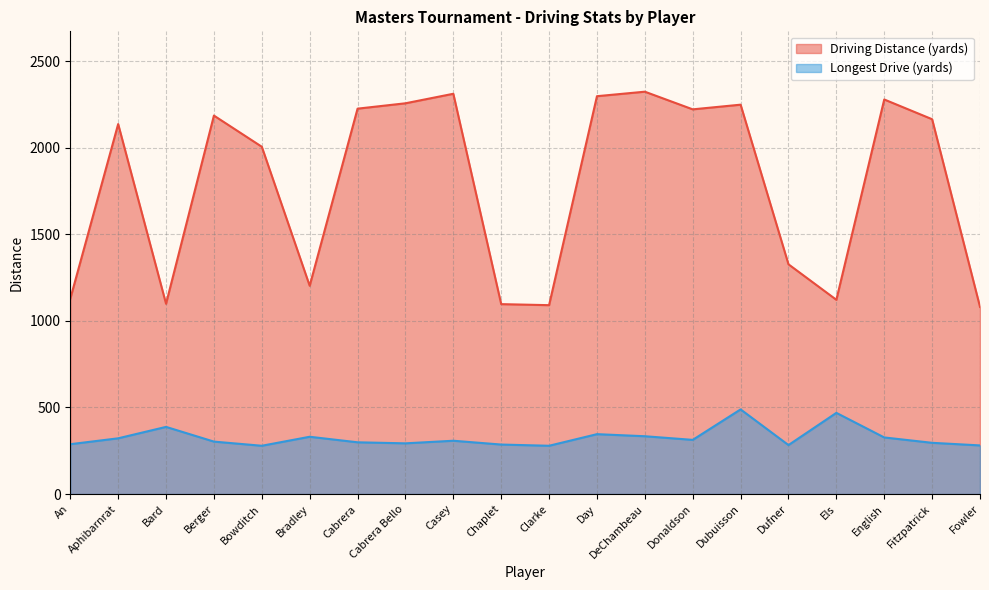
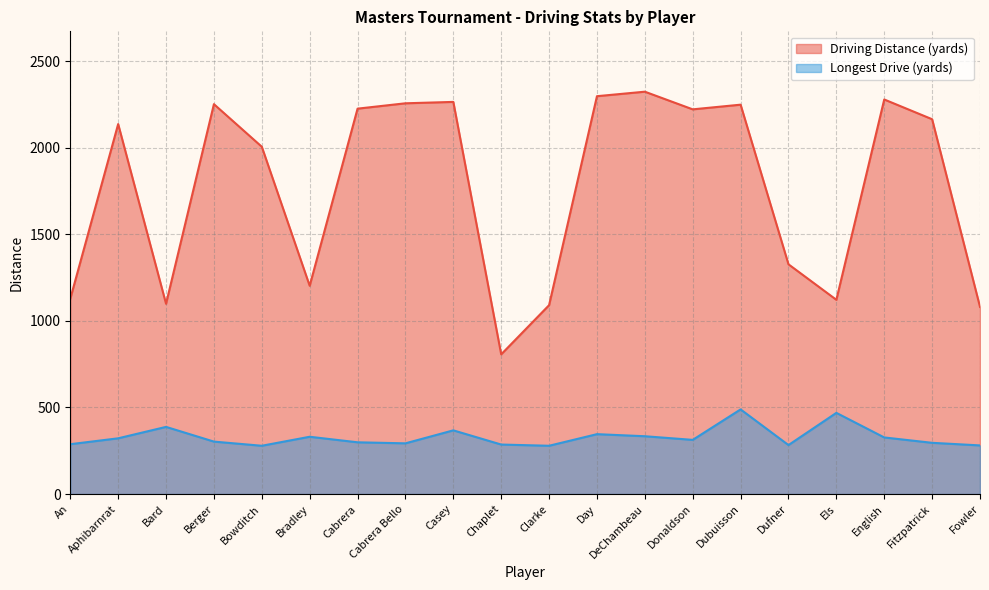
  {
    "Driving Distance (yards)": {
      "An": 1130,
      "Aphibarnrat": 2140,
      "Bard": 1100,
-     "Berger": 2190,
+     "Berger": 2250,
      "Bowditch": 2010,
      "Bradley": 1200,
      "Cabrera": 2230,
      "Cabrera Bello": 2260,
-     "Casey": 2310,
-     "Chaplet": 1100,
+     "Casey": 2270,
+     "Chaplet": 810,
      "Clarke": 1090,
      "Day": 2300,
      "DeChambeau": 2320,
      "Donaldson": 2220,
      "Dubuisson": 2250,
      "Dufner": 1330,
      "Els": 1120,
      "English": 2280,
      "Fitzpatrick": 2170,
      "Fowler": 1080
    },
    "Longest Drive (yards)": {
      "An": 290,
      "Aphibarnrat": 320,
      "Bard": 390,
      "Berger": 300,
      "Bowditch": 280,
      "Bradley": 330,
      "Cabrera": 300,
      "Cabrera Bello": 290,
-     "Casey": 310,
+     "Casey": 370,
      "Chaplet": 290,
      "Clarke": 280,
      "Day": 350,
      "DeChambeau": 330,
      "Donaldson": 310,
      "Dubuisson": 490,
      "Dufner": 280,
      "Els": 470,
      "English": 330,
      "Fitzpatrick": 300,
      "Fowler": 280
    }
  }
